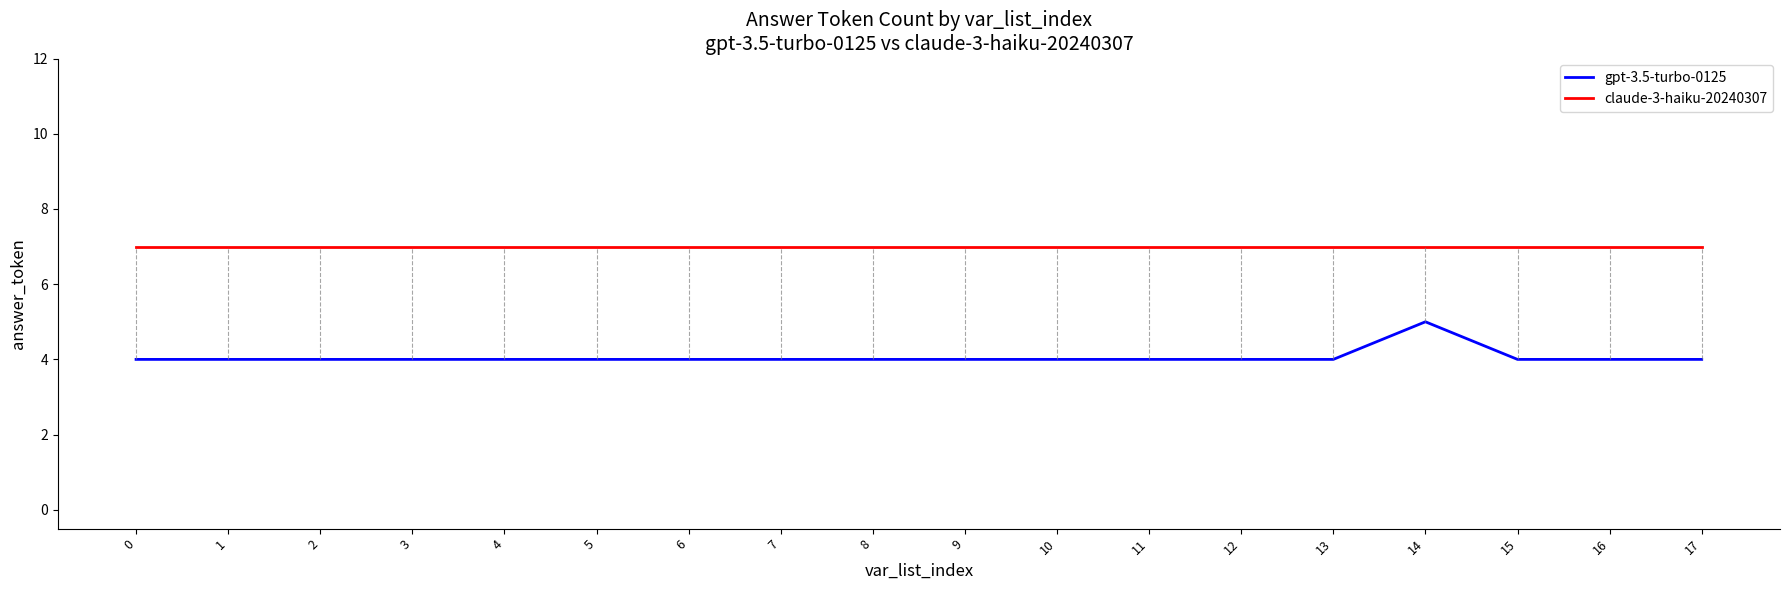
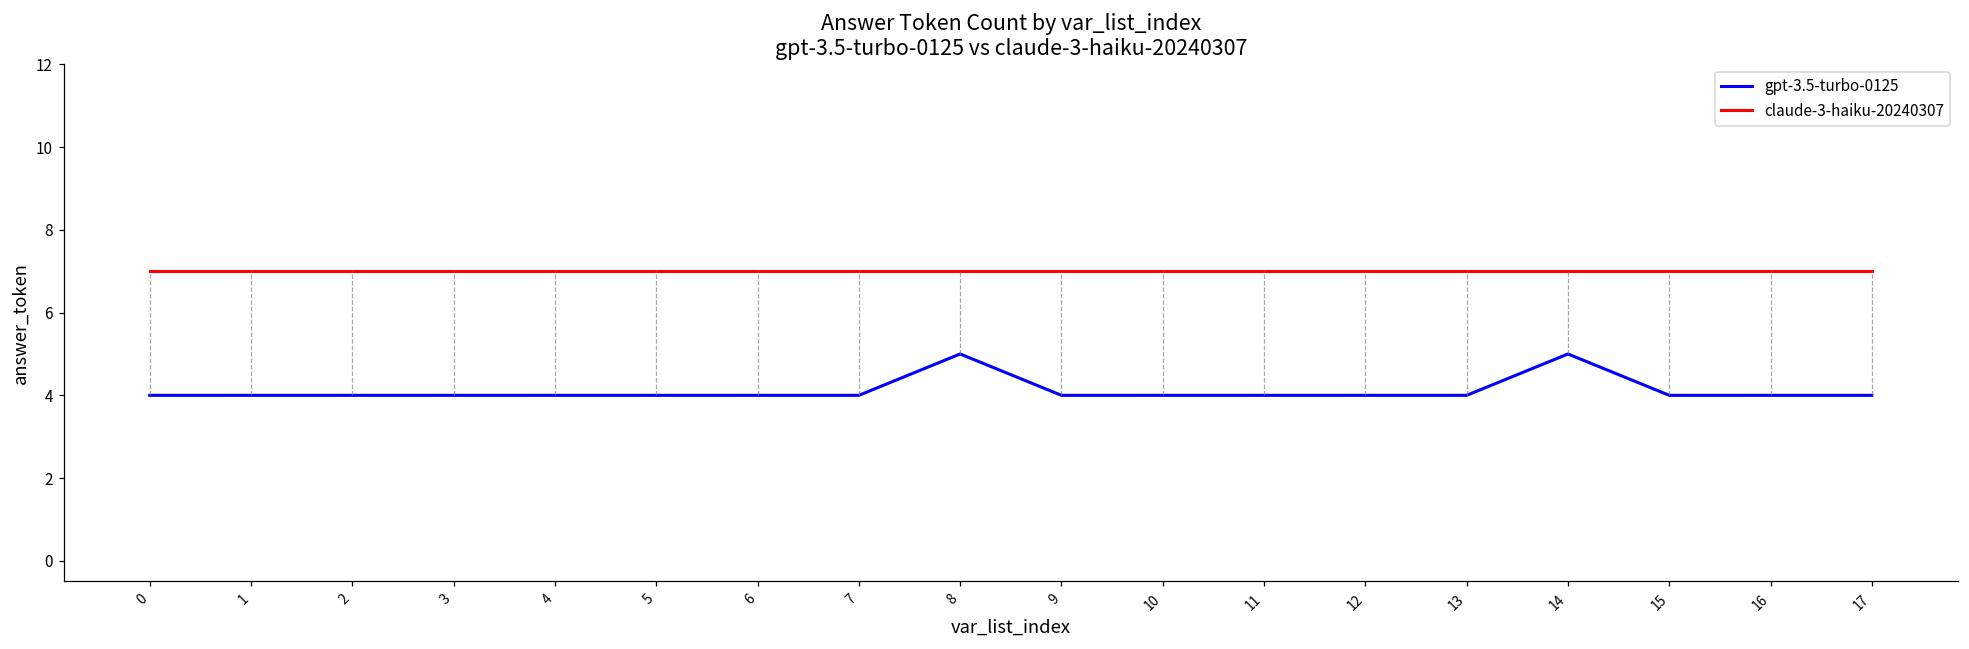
  {
    "gpt-3.5-turbo-0125": {
-     "8": 4
+     "8": 5
    }
  }
